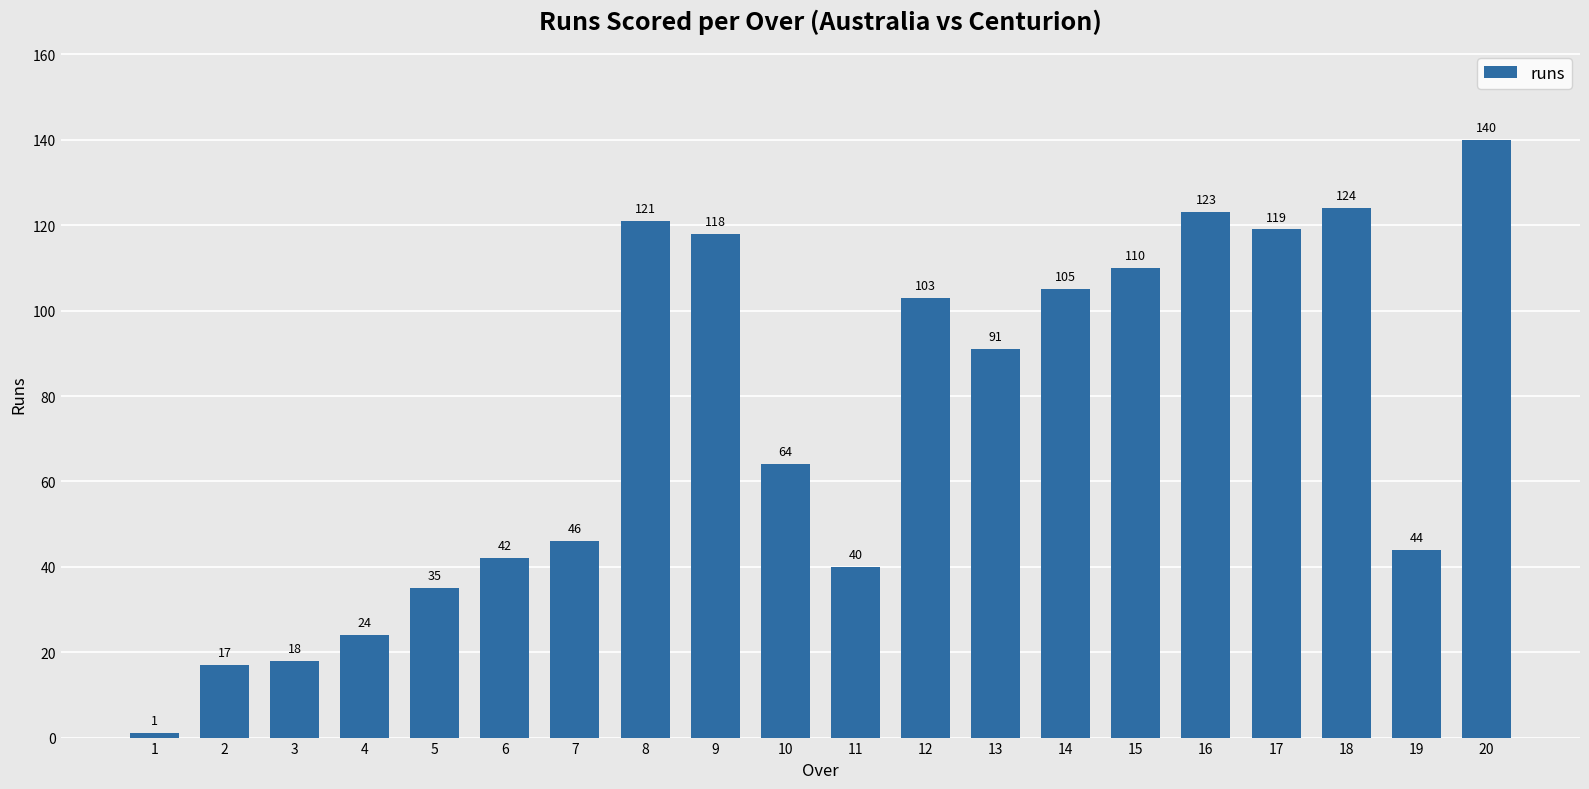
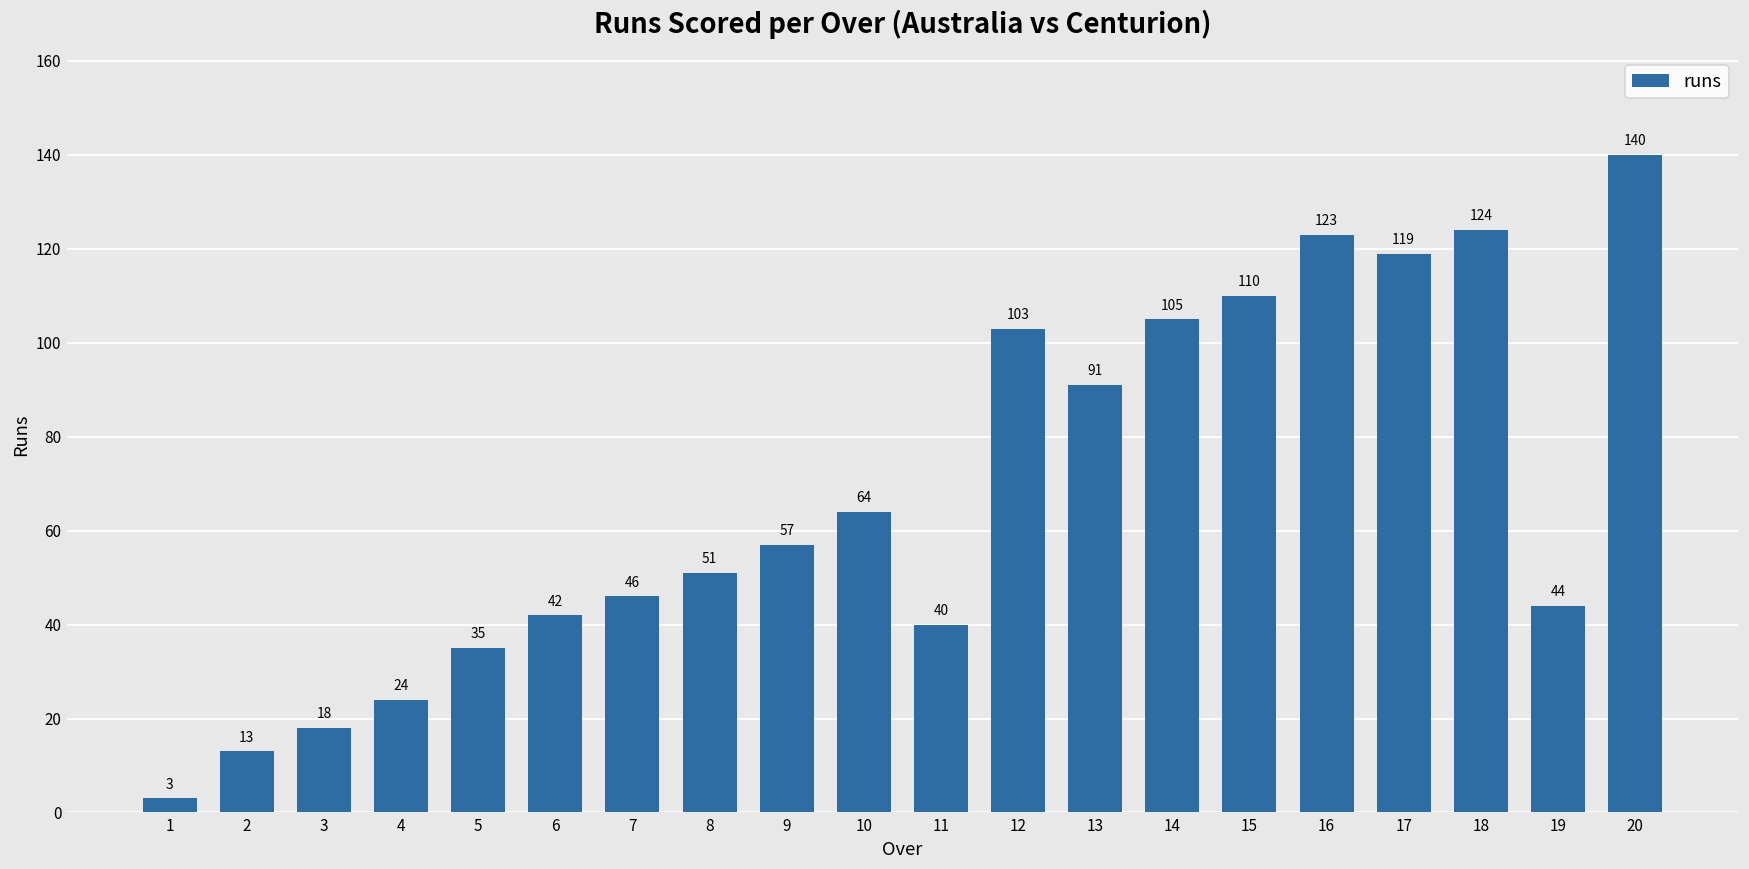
  {
-   "1": 1,
-   "2": 17,
+   "1": 3,
+   "2": 13,
    "3": 18,
    "4": 24,
    "5": 35,
    "6": 42,
    "7": 46,
-   "8": 121,
-   "9": 118,
+   "8": 51,
+   "9": 57,
    "10": 64,
    "11": 40,
    "12": 103,
    "13": 91,
    "14": 105,
    "15": 110,
    "16": 123,
    "17": 119,
    "18": 124,
    "19": 44,
    "20": 140
  }
